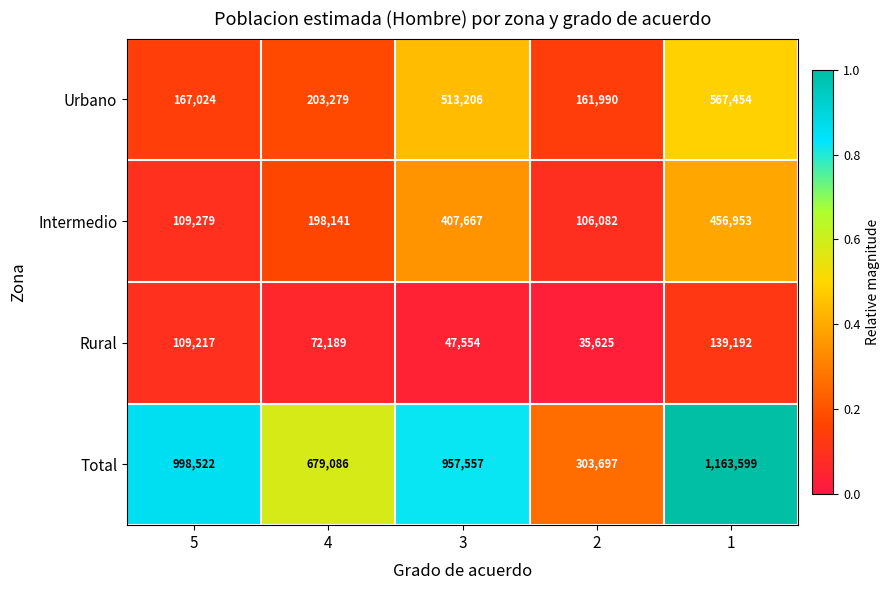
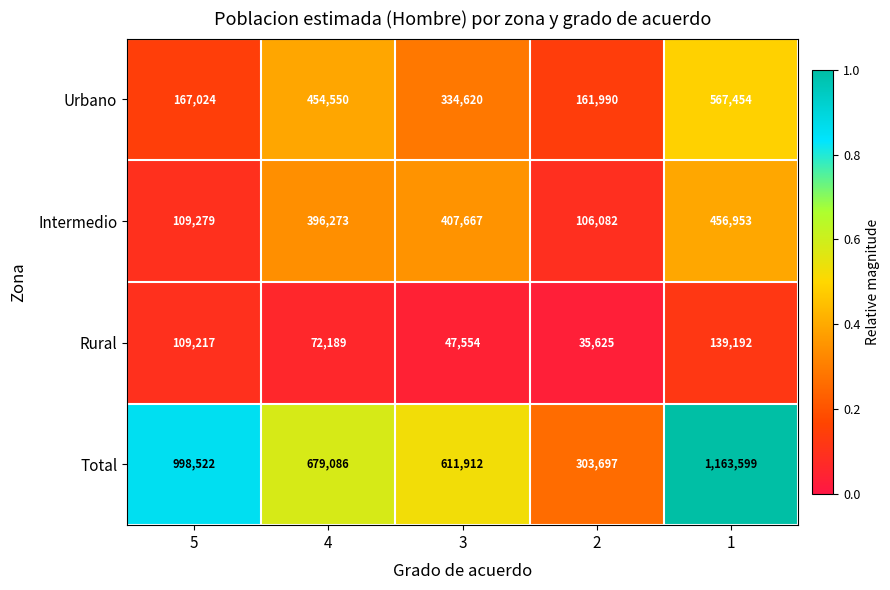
  {
    "Urbano": {
      "5": "167,024",
-     "4": "203,279",
-     "3": "513,206",
+     "4": "454,550",
+     "3": "334,620",
      "2": "161,990",
      "1": "567,454"
    },
    "Intermedio": {
      "5": "109,279",
-     "4": "198,141",
+     "4": "396,273",
      "3": "407,667",
      "2": "106,082",
      "1": "456,953"
    },
    "Rural": {
      "5": "109,217",
      "4": "72,189",
      "3": "47,554",
      "2": "35,625",
      "1": "139,192"
    },
    "Total": {
      "5": "998,522",
      "4": "679,086",
-     "3": "957,557",
+     "3": "611,912",
      "2": "303,697",
      "1": "1,163,599"
    }
  }
